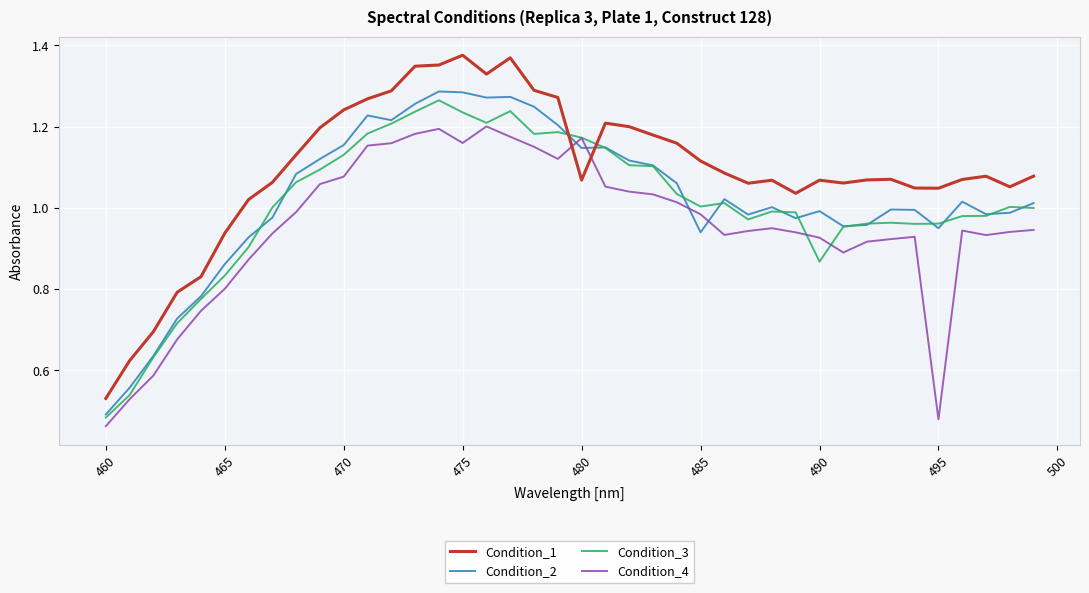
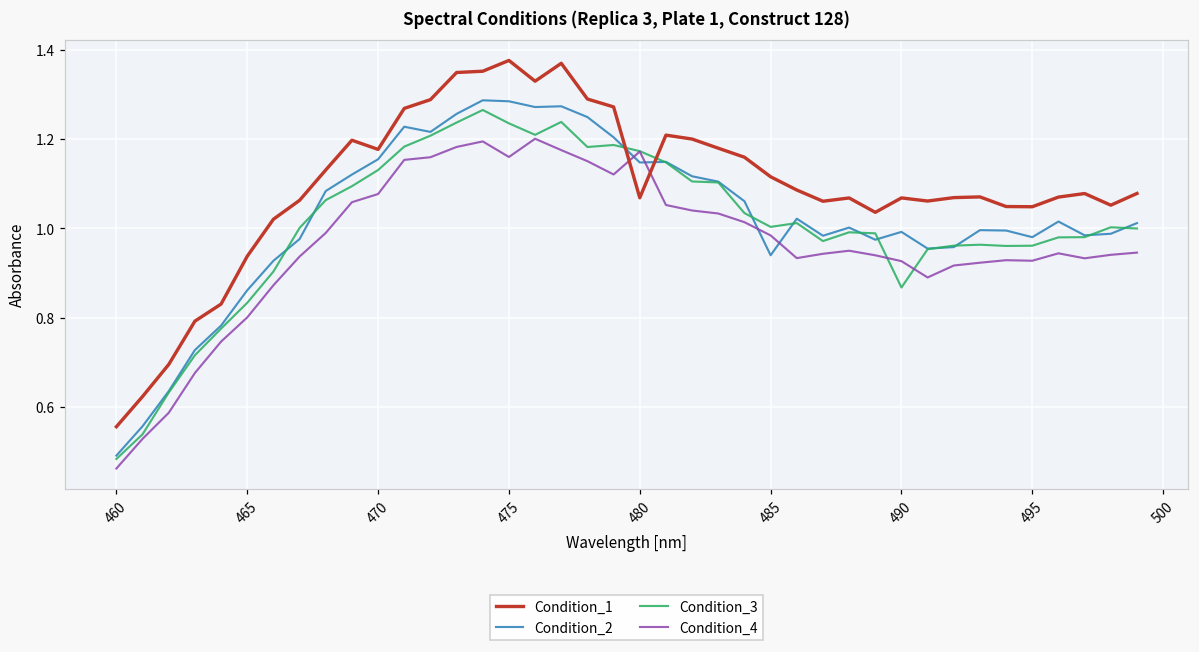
  {
    "Condition_1": {
-     "460": 0.53,
+     "460": 0.56,
      "465": 0.94,
-     "470": 1.24,
+     "470": 1.18,
      "475": 1.38,
      "480": 1.07,
      "485": 1.12,
      "490": 1.07,
      "495": 1.05
    },
    "Condition_2": {
      "460": 0.49,
      "465": 0.86,
      "470": 1.15,
      "475": 1.28,
      "480": 1.15,
      "485": 0.94,
      "490": 0.99,
-     "495": 0.95
+     "495": 0.98
    },
    "Condition_3": {
      "460": 0.48,
      "465": 0.83,
      "470": 1.13,
      "475": 1.24,
      "485": 1.00,
      "490": 0.87,
      "495": 0.96
    },
    "Condition_4": {
      "460": 0.46,
      "465": 0.80,
      "470": 1.08,
      "475": 1.16,
      "485": 0.98,
      "490": 0.93,
-     "495": 0.48
+     "495": 0.93
    }
  }
